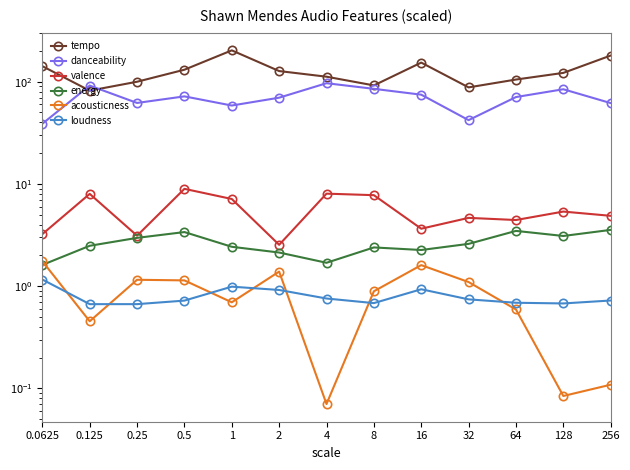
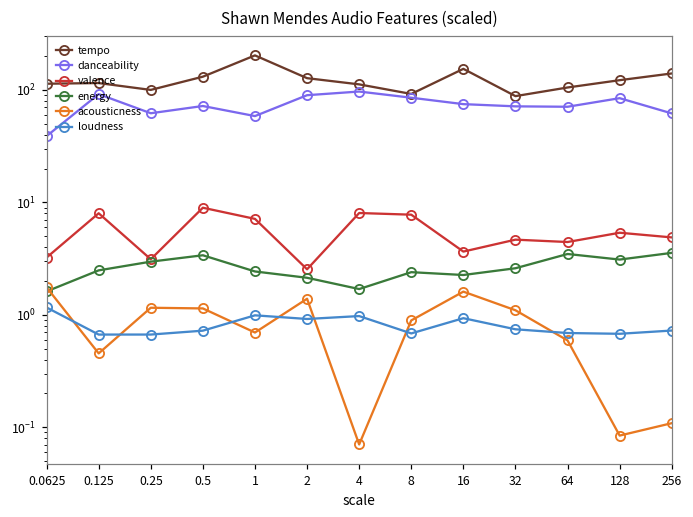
  {
    "tempo": {
-     "0.0625": 140,
-     "0.125": 80,
+     "0.0625": 110,
+     "0.125": 120,
      "0.25": 100,
      "0.5": 130,
      "1": 200,
      "2": 130,
      "4": 110,
      "8": 90,
      "16": 150,
      "32": 90,
      "64": 110,
      "128": 120,
-     "256": 180
+     "256": 140
    },
    "danceability": {
      "0.0625": 39,
      "0.125": 90,
      "0.25": 60,
      "0.5": 70,
      "1": 60,
-     "2": 70,
+     "2": 90,
      "4": 100,
      "8": 90,
      "16": 70,
-     "32": 42,
+     "32": 70,
      "64": 70,
      "128": 80,
      "256": 60
    },
    "valence": {
      "0.0625": 3.2,
      "0.125": 8,
      "0.5": 9,
      "1": 7,
      "2": 2.5,
      "4": 8,
      "8": 8,
      "16": 3.7,
      "32": 5,
      "64": 4,
      "128": 5,
      "256": 5
    },
    "energy": {
      "0.0625": 1.6,
      "0.125": 2.5,
      "0.5": 3.4,
      "1": 2.4,
      "2": 2.1,
      "4": 1.7,
      "8": 2.4,
      "16": 2.3,
      "32": 2.6,
      "64": 3.5,
      "128": 3.1,
      "256": 3.6
    },
    "acousticness": {
      "0.0625": 1.8,
      "0.125": 0.5,
      "0.25": 1.2,
      "0.5": 1.1,
      "1": 0.7,
      "2": 1.4,
      "4": 0.07,
      "8": 0.9,
      "16": 1.6,
      "32": 1.1,
      "64": 0.6,
      "128": 0.08,
      "256": 0.11
    },
    "loudness": {
      "0.0625": 1.2,
      "0.125": 0.7,
      "0.25": 0.7,
      "0.5": 0.7,
      "1": 1.0,
      "2": 0.9,
-     "4": 0.8,
+     "4": 1.0,
      "8": 0.7,
      "16": 0.9,
      "32": 0.7,
      "64": 0.7,
      "128": 0.7,
      "256": 0.7
    }
  }
